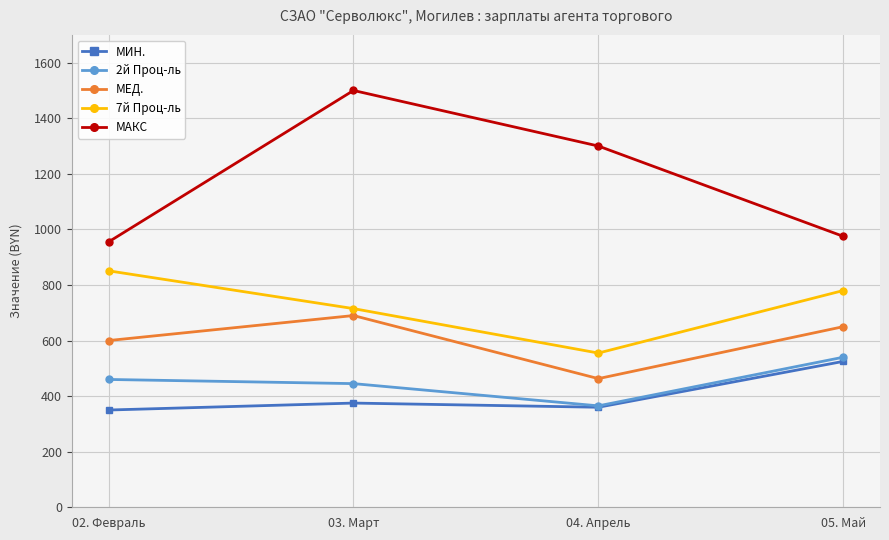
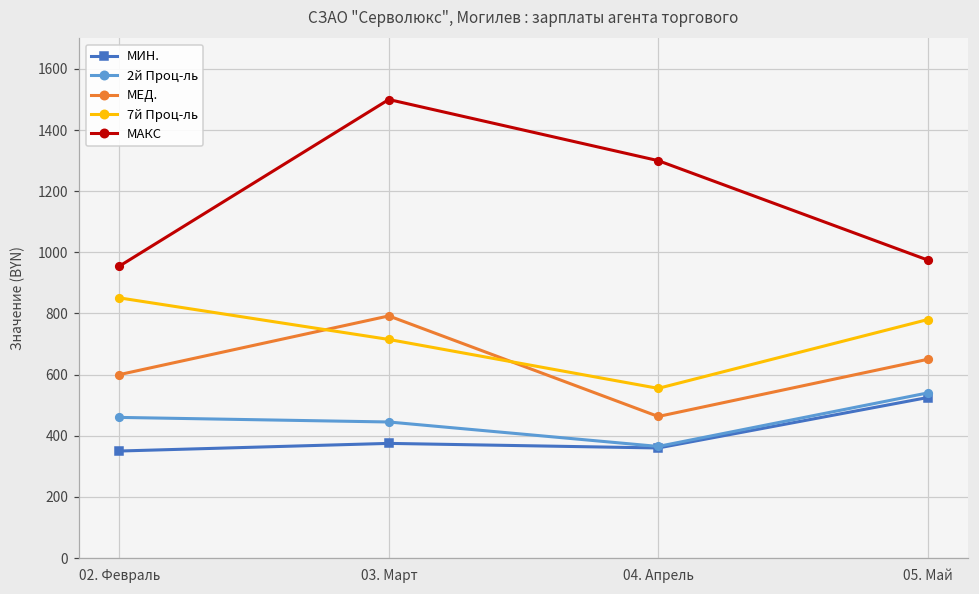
  {
    "МЕД.": {
      "02. Февраль": 600,
-     "03. Март": 690,
+     "03. Март": 790,
      "04. Апрель": 460,
      "05. Май": 650
    },
    "7й Проц-ль": {
      "02. Февраль": 850,
      "03. Март": 720,
      "04. Апрель": 560,
      "05. Май": 780
    },
    "МАКС": {
      "02. Февраль": 960,
      "03. Март": 1500,
      "04. Апрель": 1300,
      "05. Май": 980
    }
  }
